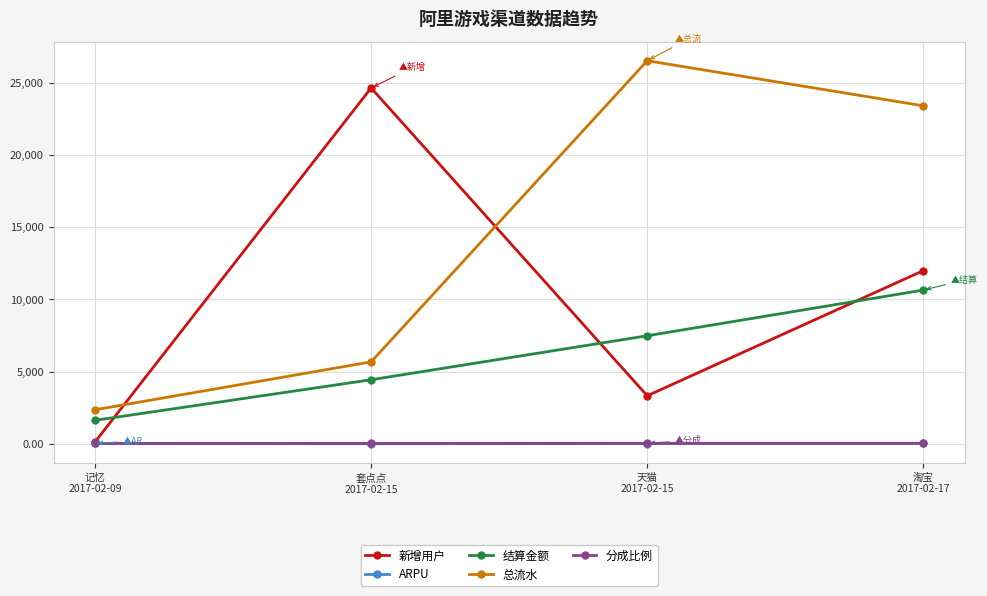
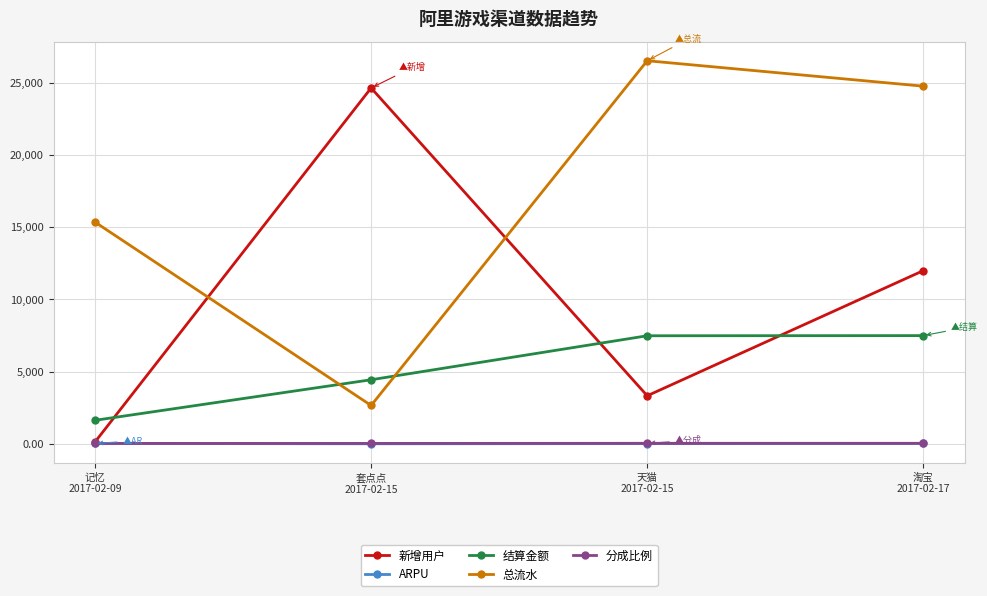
  {
    "新增用户": {
      "套点点 2017-02-15": "24,700",
      "天猫 2017-02-15": "3,300",
      "淘宝 2017-02-17": "12,000"
    },
    "结算金额": {
      "记忆 2017-02-09": "1,600",
      "套点点 2017-02-15": "4,400",
      "天猫 2017-02-15": "7,500",
-     "淘宝 2017-02-17": "10,700"
+     "淘宝 2017-02-17": "7,500"
    },
    "总流水": {
-     "记忆 2017-02-09": "2,400",
-     "套点点 2017-02-15": "5,700",
+     "记忆 2017-02-09": "15,400",
+     "套点点 2017-02-15": "2,700",
      "天猫 2017-02-15": "26,500",
-     "淘宝 2017-02-17": "23,400"
+     "淘宝 2017-02-17": "24,800"
    }
  }
